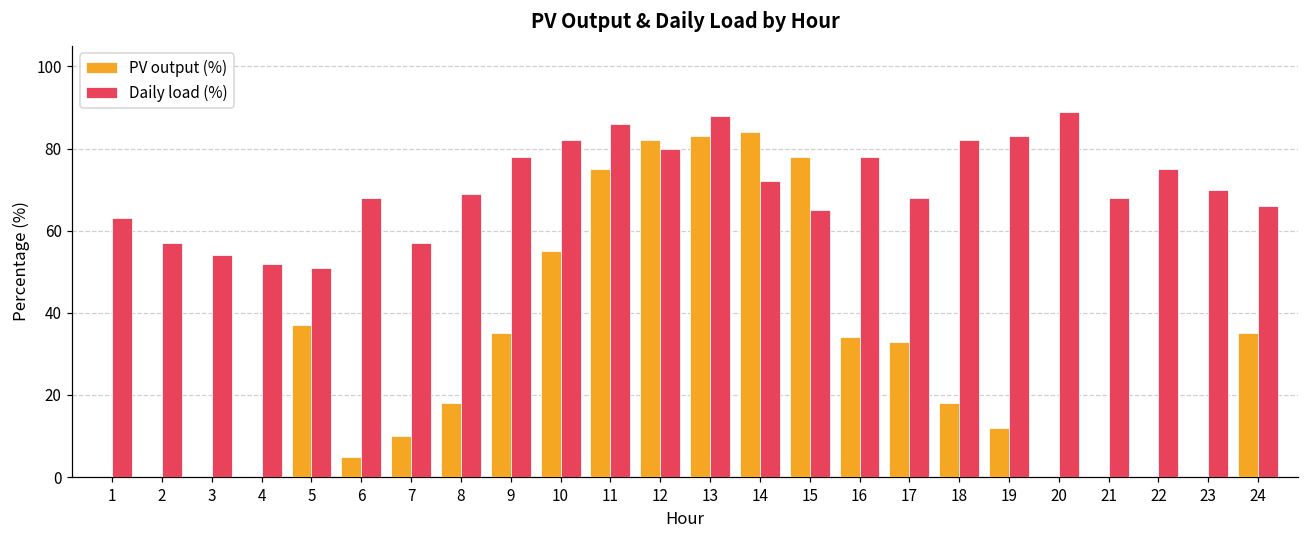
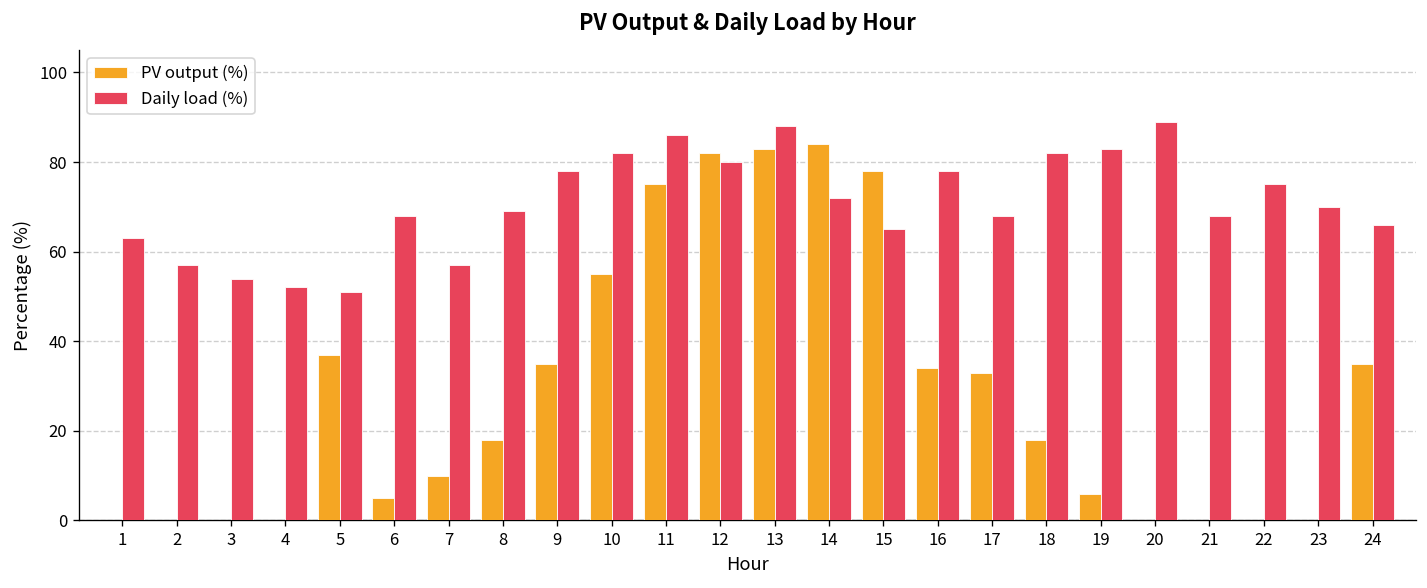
  {
    "PV output (%)": {
      "1": 0,
      "2": 0,
      "3": 0,
      "4": 0,
      "5": 37,
      "6": 5,
      "7": 10,
      "8": 18,
      "9": 35,
      "10": 55,
      "11": 75,
      "12": 82,
      "13": 83,
      "14": 84,
      "15": 78,
      "16": 34,
      "17": 33,
      "18": 18,
-     "19": 12,
+     "19": 6,
      "20": 0,
      "21": 0,
      "22": 0,
      "23": 0,
      "24": 35
    },
    "Daily load (%)": {
      "1": 63,
      "2": 57,
      "3": 54,
      "4": 52,
      "5": 51,
      "6": 68,
      "7": 57,
      "8": 69,
      "9": 78,
      "10": 82,
      "11": 86,
      "12": 80,
      "13": 88,
      "14": 72,
      "15": 65,
      "16": 78,
      "17": 68,
      "18": 82,
      "19": 83,
      "20": 89,
      "21": 68,
      "22": 75,
      "23": 70,
      "24": 66
    }
  }
